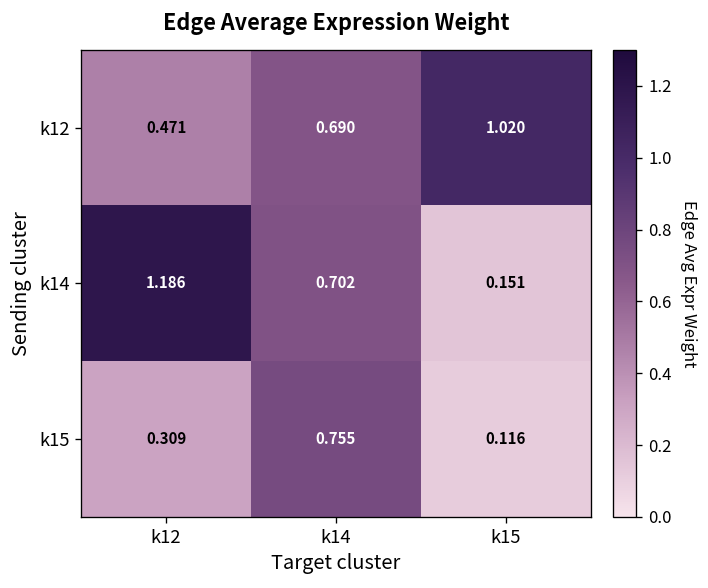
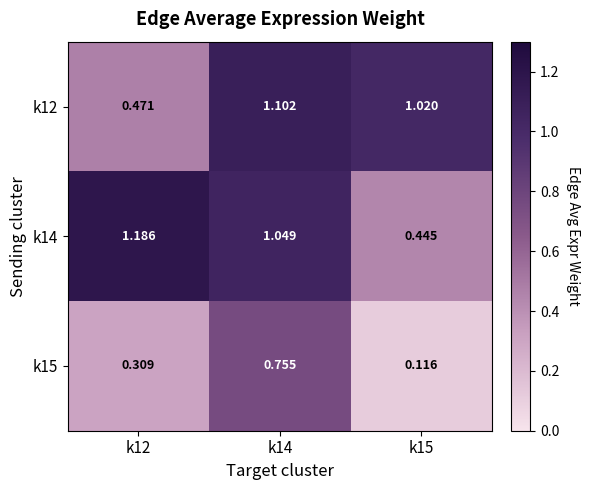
  {
    "k12": {
      "k12": 0.471,
-     "k14": 0.690,
+     "k14": 1.102,
      "k15": 1.020
    },
    "k14": {
      "k12": 1.186,
-     "k14": 0.702,
-     "k15": 0.151
+     "k14": 1.049,
+     "k15": 0.445
    },
    "k15": {
      "k12": 0.309,
      "k14": 0.755,
      "k15": 0.116
    }
  }
